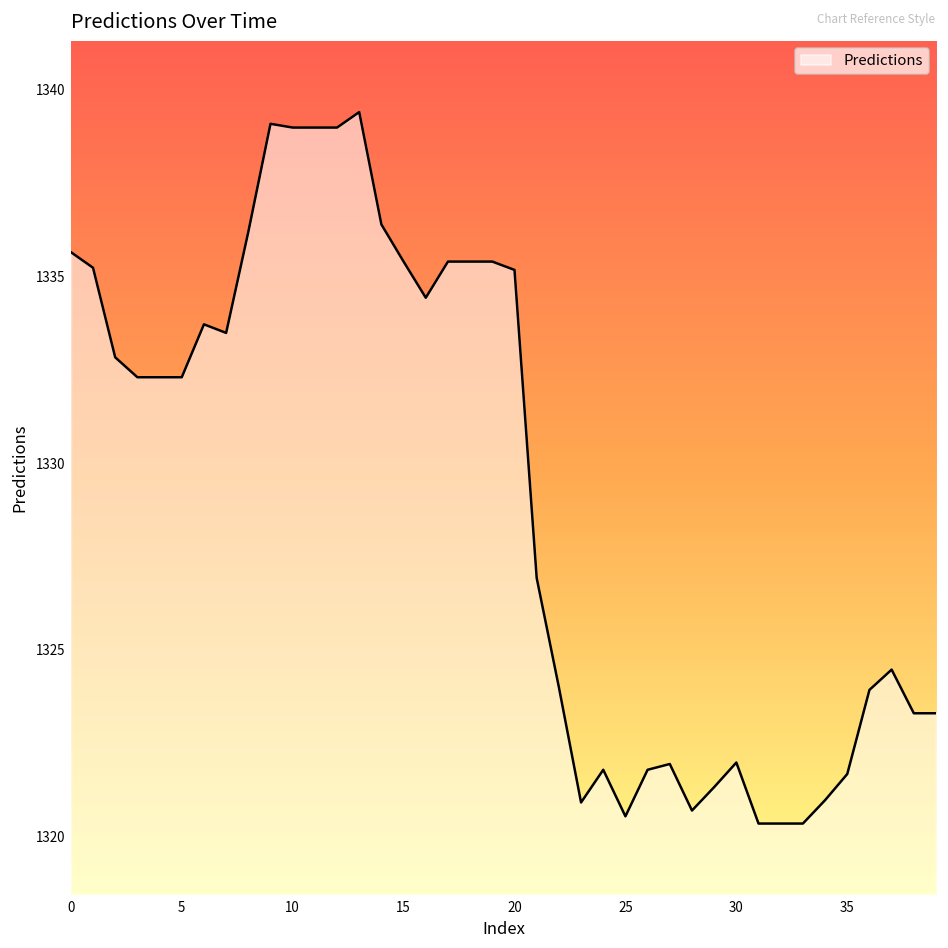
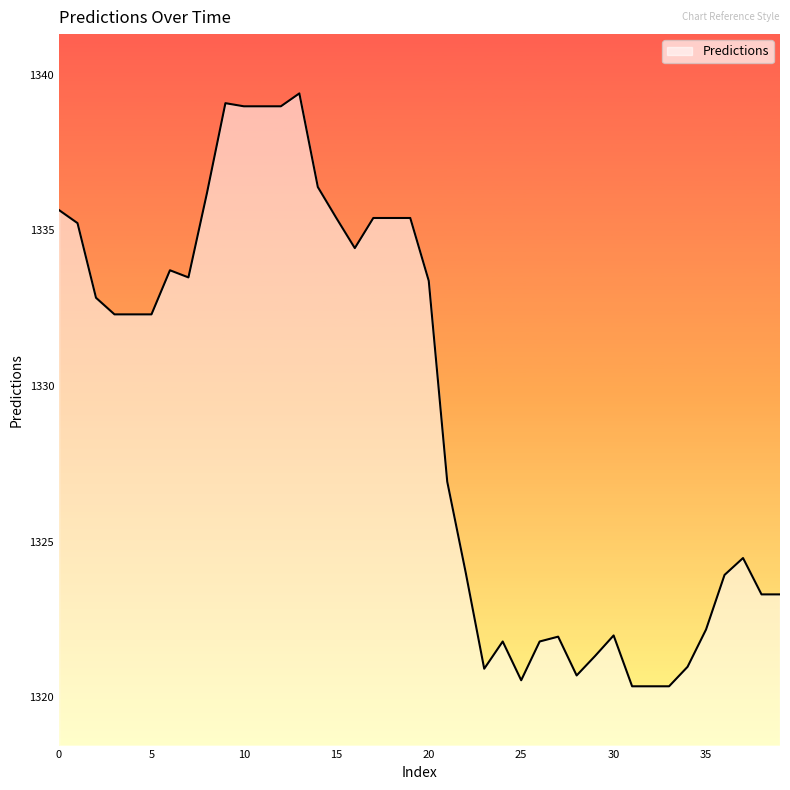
  {
    "0": 1335.7,
    "5": 1332.3,
    "10": 1339.0,
    "15": 1335.4,
-   "20": 1335.2,
+   "20": 1333.4,
    "25": 1320.5,
    "30": 1322.0,
-   "35": 1321.7
+   "35": 1322.2
  }
